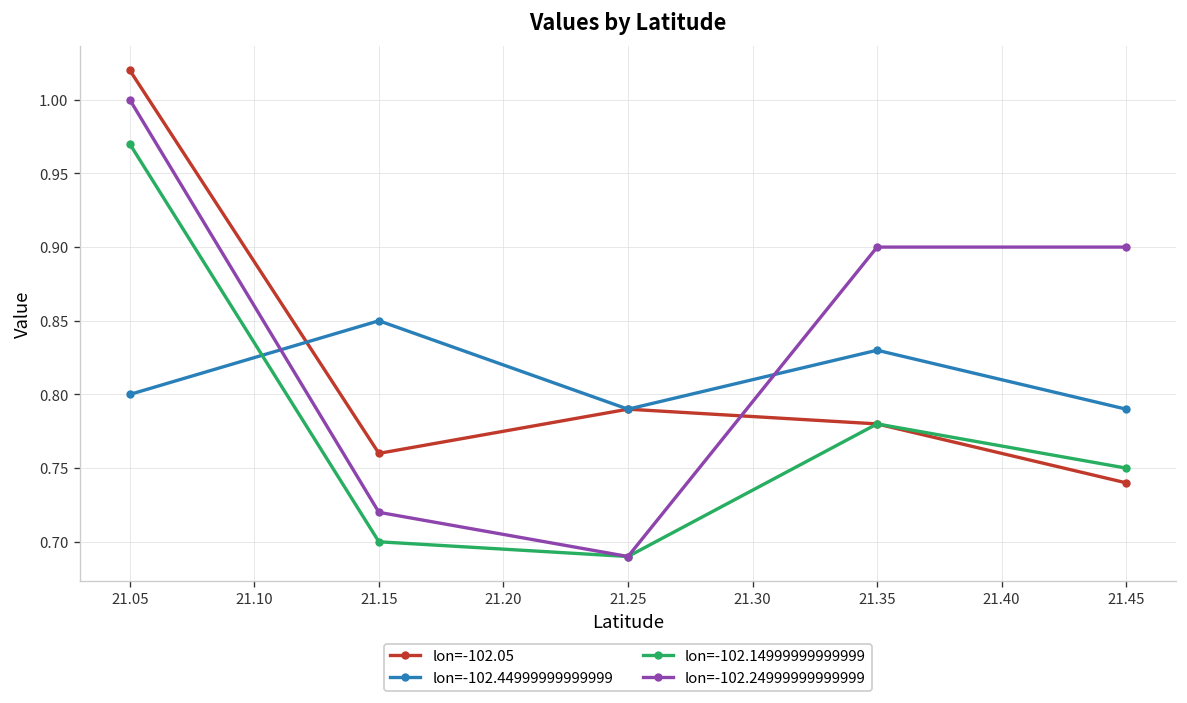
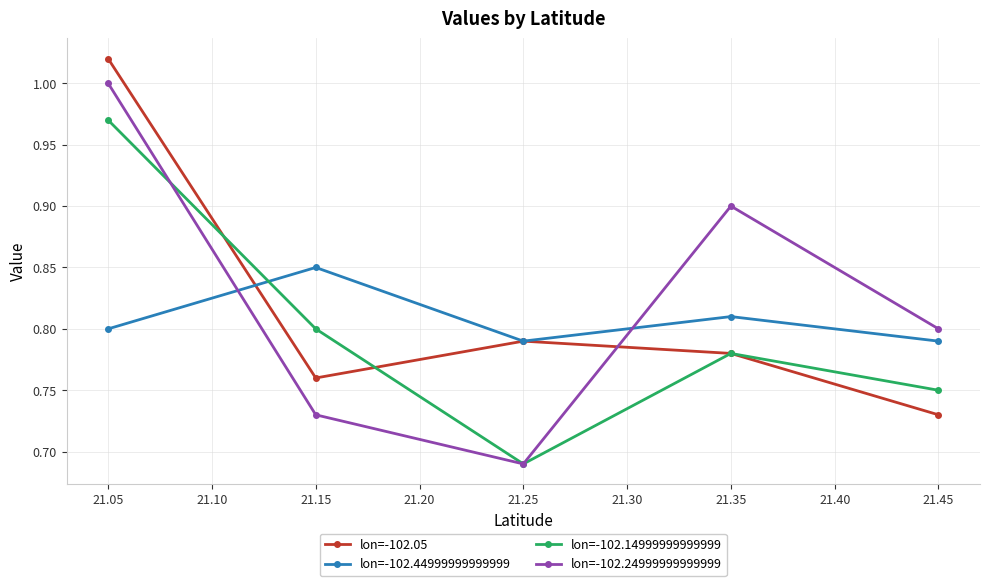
  {
    "lon=-102.05": {
      "21.05": 1.02,
      "21.15": 0.76,
-     "21.45": 0.74
+     "21.45": 0.73
    },
    "lon=-102.44999999999999": {
      "21.05": 0.80,
      "21.15": 0.85,
-     "21.35": 0.83,
+     "21.35": 0.81,
      "21.45": 0.79
    },
    "lon=-102.14999999999999": {
      "21.05": 0.970,
-     "21.15": 0.7,
+     "21.15": 0.8,
      "21.45": 0.750
    },
    "lon=-102.24999999999999": {
      "21.05": 1.00,
-     "21.15": 0.72,
+     "21.15": 0.73,
      "21.35": 0.90,
-     "21.45": 0.9
+     "21.45": 0.8
    }
  }
